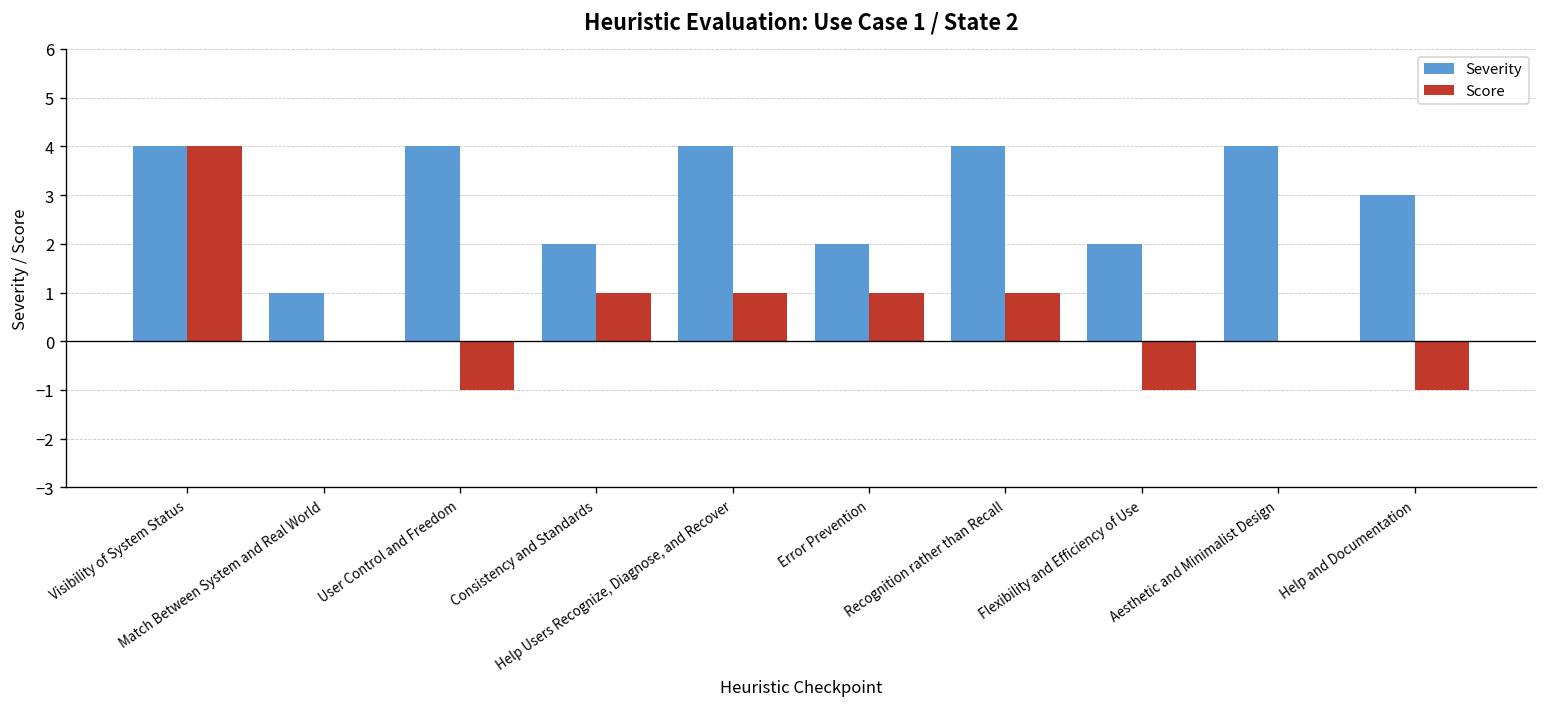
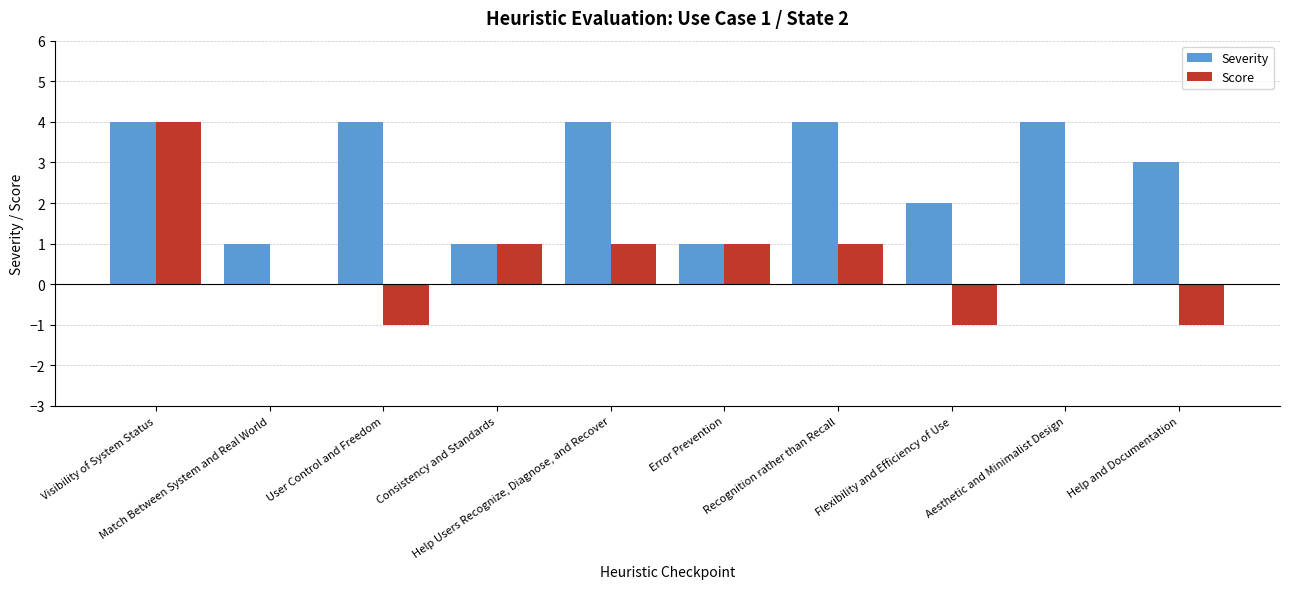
  {
    "Severity": {
      "Visibility of System Status": 4,
      "Match Between System and Real World": 1,
      "User Control and Freedom": 4,
-     "Consistency and Standards": 2,
+     "Consistency and Standards": 1,
      "Help Users Recognize, Diagnose, and Recover": 4,
-     "Error Prevention": 2,
+     "Error Prevention": 1,
      "Recognition rather than Recall": 4,
      "Flexibility and Efficiency of Use": 2,
      "Aesthetic and Minimalist Design": 4,
      "Help and Documentation": 3
    },
    "Score": {
      "Visibility of System Status": 4,
      "Match Between System and Real World": 0,
      "User Control and Freedom": -1,
      "Consistency and Standards": 1,
      "Help Users Recognize, Diagnose, and Recover": 1,
      "Error Prevention": 1,
      "Recognition rather than Recall": 1,
      "Flexibility and Efficiency of Use": -1,
      "Aesthetic and Minimalist Design": 0,
      "Help and Documentation": -1
    }
  }
